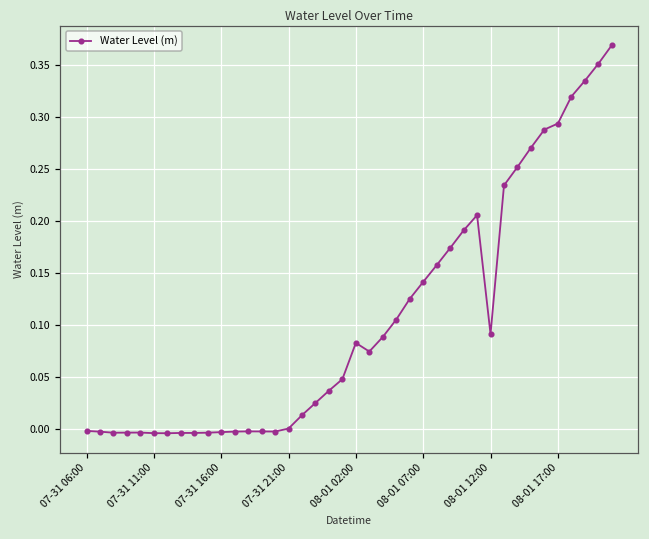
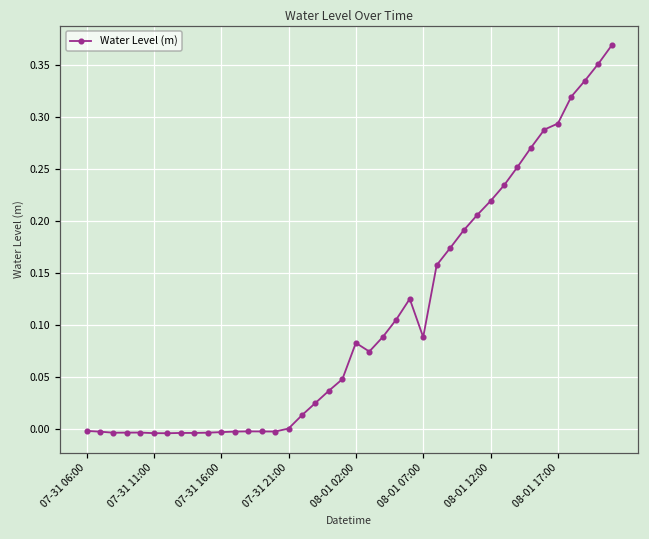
  {
    "07-31 06:00": 0.00,
    "07-31 11:00": 0.00,
    "07-31 16:00": 0.00,
    "07-31 21:00": 0.00,
    "08-01 02:00": 0.08,
-   "08-01 07:00": 0.14,
-   "08-01 12:00": 0.09,
+   "08-01 07:00": 0.09,
+   "08-01 12:00": 0.22,
    "08-01 17:00": 0.29
  }
